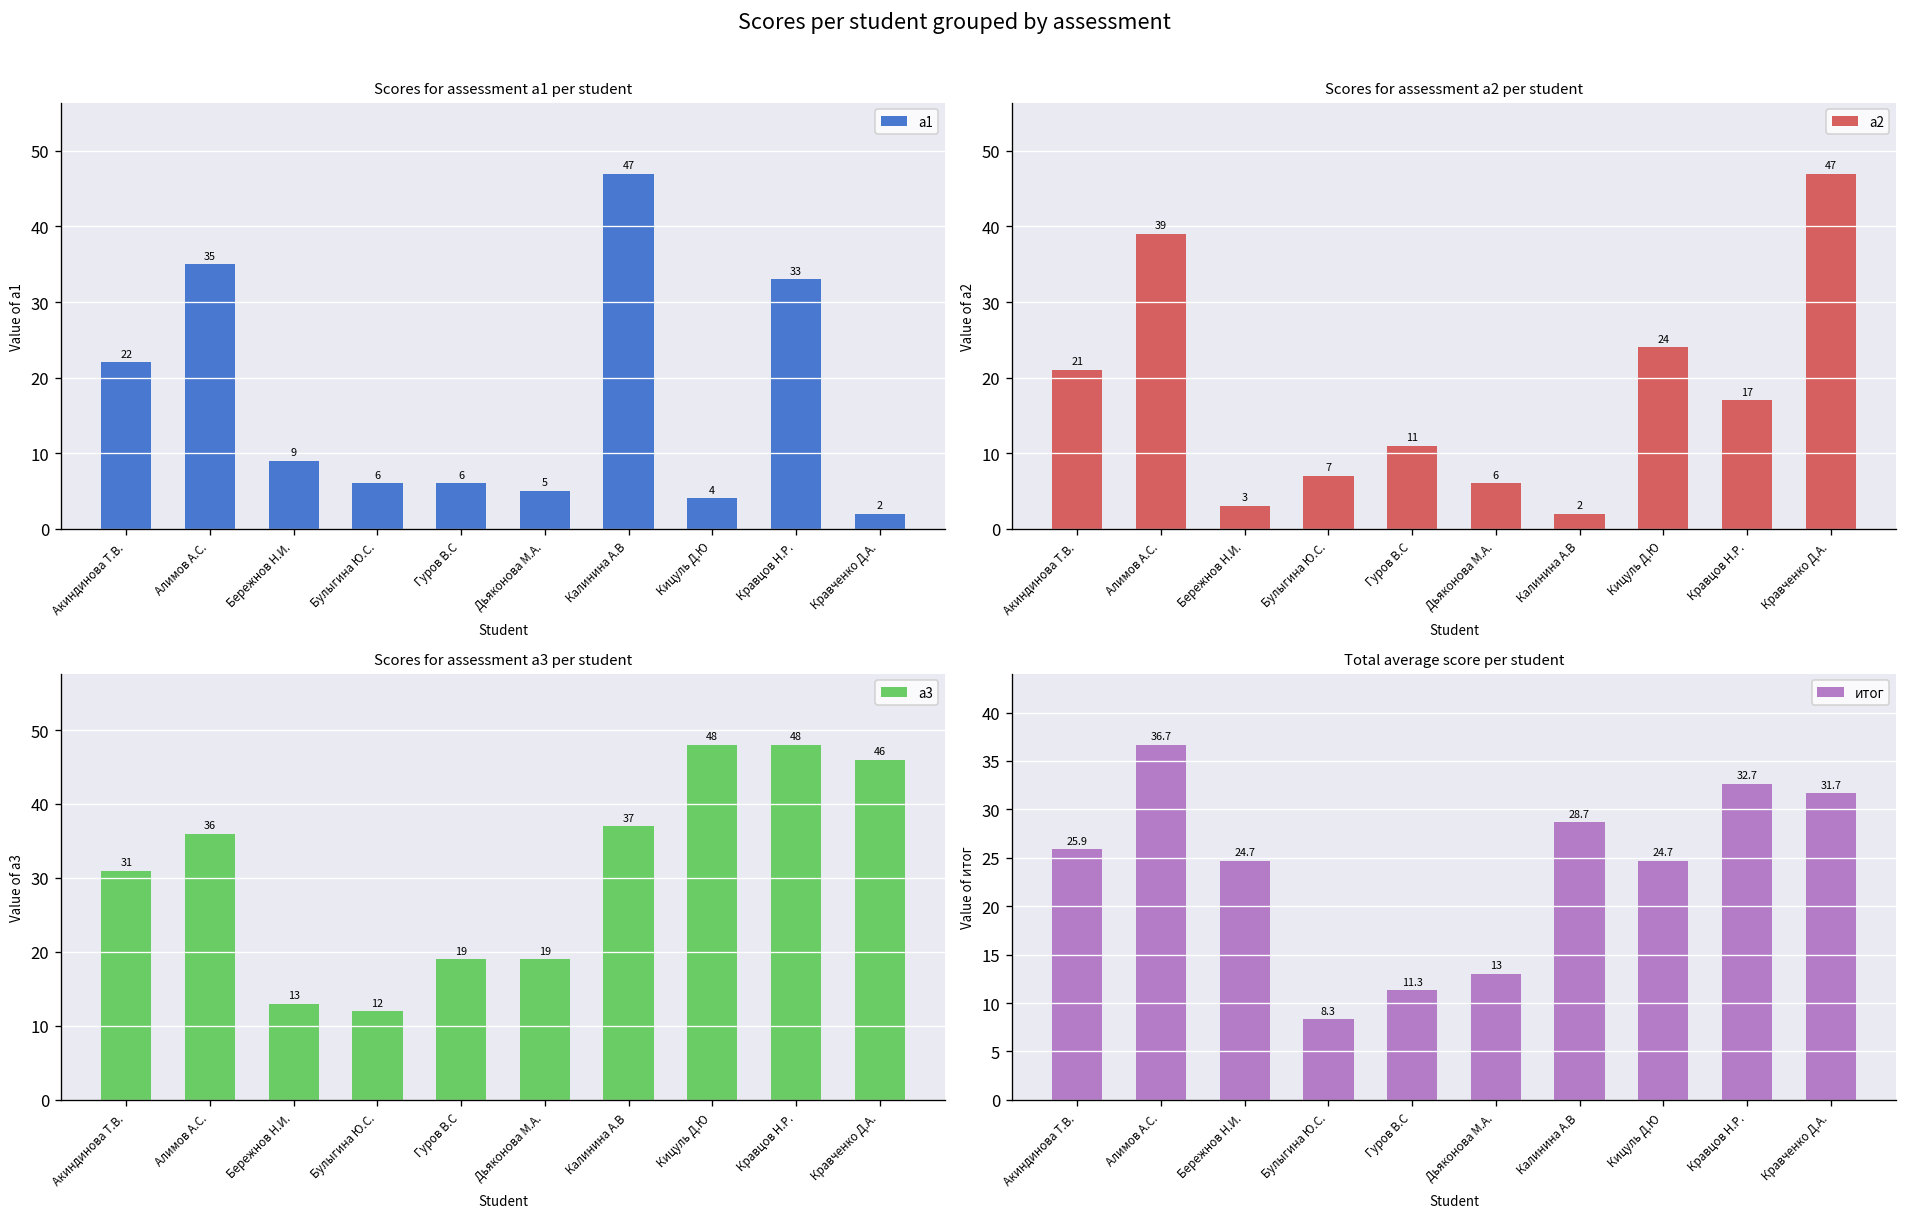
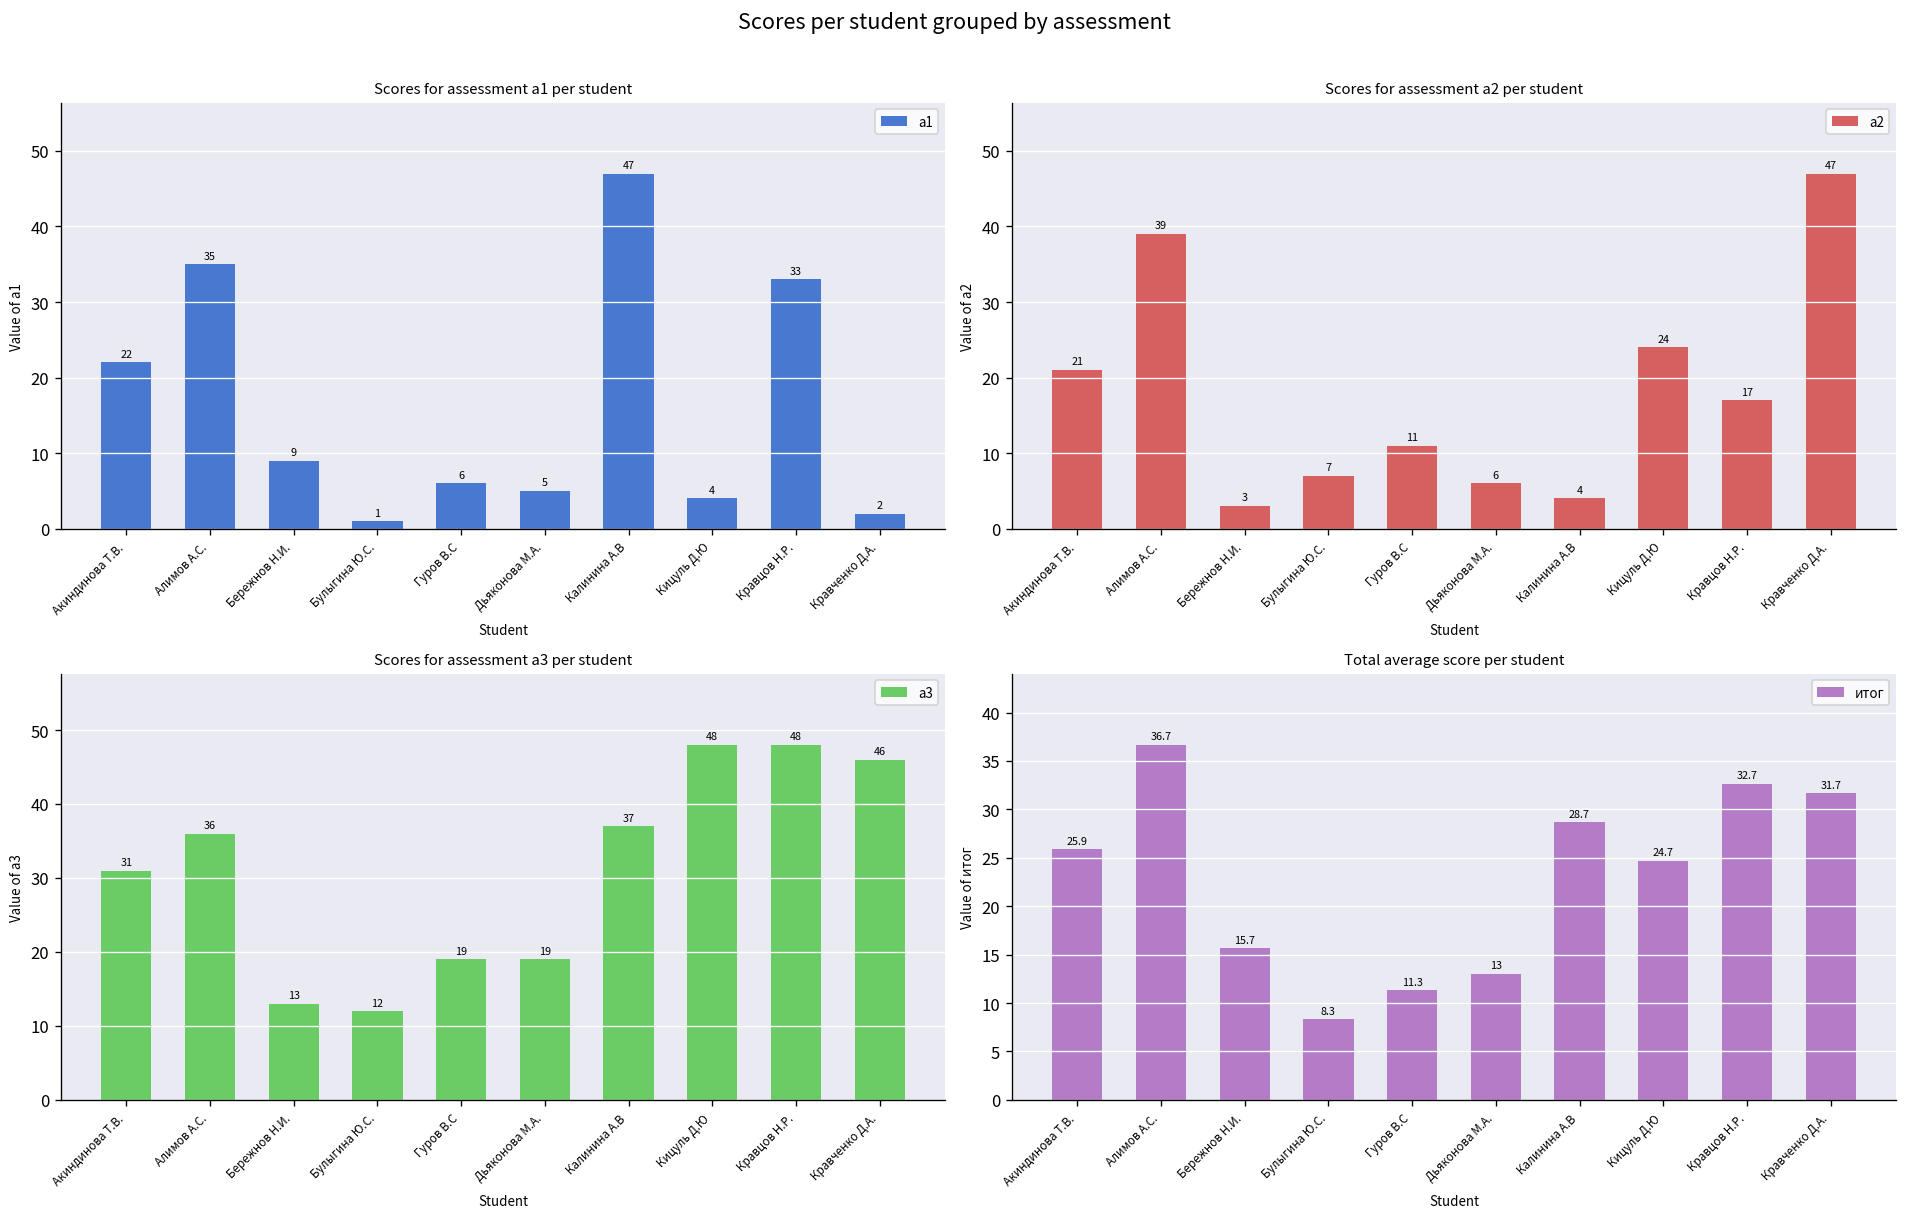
  {
    "Scores for assessment a1 per student": {
      "Акиндинова Т.В.": 22,
      "Алимов А.С.": 35,
      "Бережнов Н.И.": 9,
-     "Булыгина Ю.С.": 6,
+     "Булыгина Ю.С.": 1,
      "Гуров В.С": 6,
      "Дьяконова М.А.": 5,
      "Калинина А.В": 47,
      "Кицуль Д.Ю": 4,
      "Кравцов Н.Р.": 33,
      "Кравченко Д.А.": 2
    },
    "Scores for assessment a2 per student": {
      "Акиндинова Т.В.": 21,
      "Алимов А.С.": 39,
      "Бережнов Н.И.": 3,
      "Булыгина Ю.С.": 7,
      "Гуров В.С": 11,
      "Дьяконова М.А.": 6,
-     "Калинина А.В": 2,
+     "Калинина А.В": 4,
      "Кицуль Д.Ю": 24,
      "Кравцов Н.Р.": 17,
      "Кравченко Д.А.": 47
    },
    "Scores for assessment a3 per student": {
      "Акиндинова Т.В.": 31,
      "Алимов А.С.": 36,
      "Бережнов Н.И.": 13,
      "Булыгина Ю.С.": 12,
      "Гуров В.С": 19,
      "Дьяконова М.А.": 19,
      "Калинина А.В": 37,
      "Кицуль Д.Ю": 48,
      "Кравцов Н.Р.": 48,
      "Кравченко Д.А.": 46
    },
    "Total average score per student": {
      "Акиндинова Т.В.": 25.9,
      "Алимов А.С.": 36.7,
-     "Бережнов Н.И.": 24.7,
+     "Бережнов Н.И.": 15.7,
      "Булыгина Ю.С.": 8.3,
      "Гуров В.С": 11.3,
      "Дьяконова М.А.": 13,
      "Калинина А.В": 28.7,
      "Кицуль Д.Ю": 24.7,
      "Кравцов Н.Р.": 32.7,
      "Кравченко Д.А.": 31.7
    }
  }
